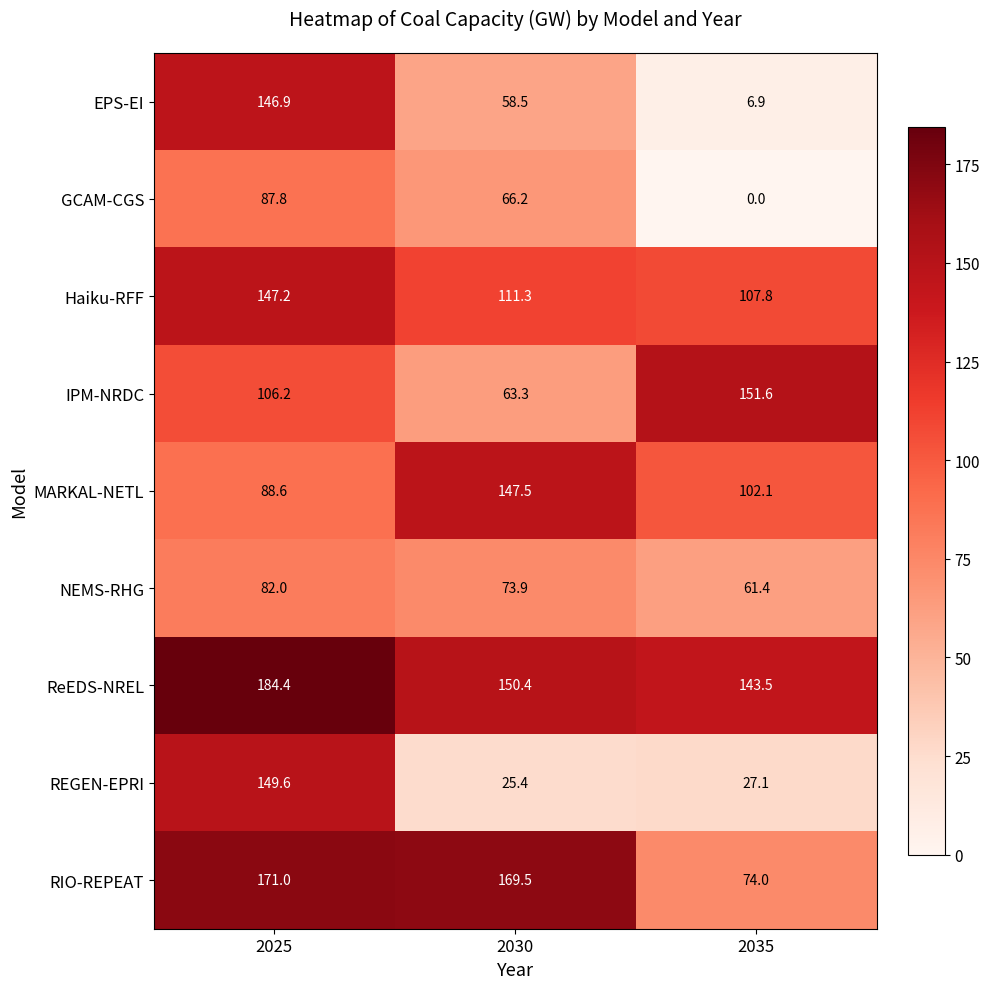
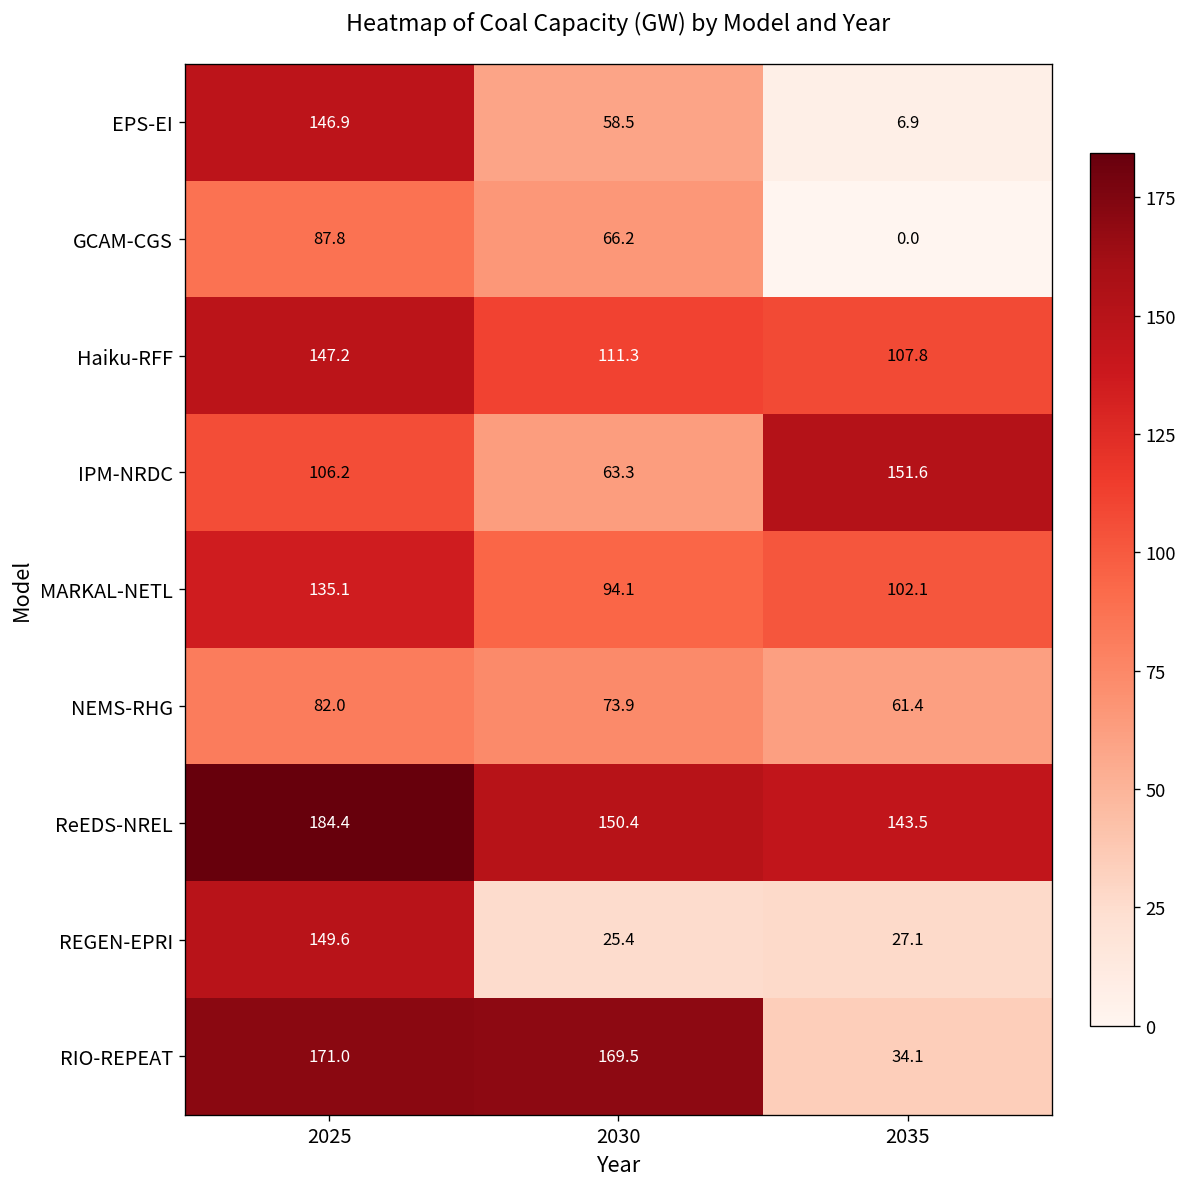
  {
    "EPS-EI": {
      "2025": 146.9,
      "2030": 58.5,
      "2035": 6.9
    },
    "GCAM-CGS": {
      "2025": 87.8,
      "2030": 66.2,
      "2035": 0.0
    },
    "Haiku-RFF": {
      "2025": 147.2,
      "2030": 111.3,
      "2035": 107.8
    },
    "IPM-NRDC": {
      "2025": 106.2,
      "2030": 63.3,
      "2035": 151.6
    },
    "MARKAL-NETL": {
-     "2025": 88.6,
-     "2030": 147.5,
+     "2025": 135.1,
+     "2030": 94.1,
      "2035": 102.1
    },
    "NEMS-RHG": {
      "2025": 82.0,
      "2030": 73.9,
      "2035": 61.4
    },
    "ReEDS-NREL": {
      "2025": 184.4,
      "2030": 150.4,
      "2035": 143.5
    },
    "REGEN-EPRI": {
      "2025": 149.6,
      "2030": 25.4,
      "2035": 27.1
    },
    "RIO-REPEAT": {
      "2025": 171.0,
      "2030": 169.5,
-     "2035": 74.0
+     "2035": 34.1
    }
  }
